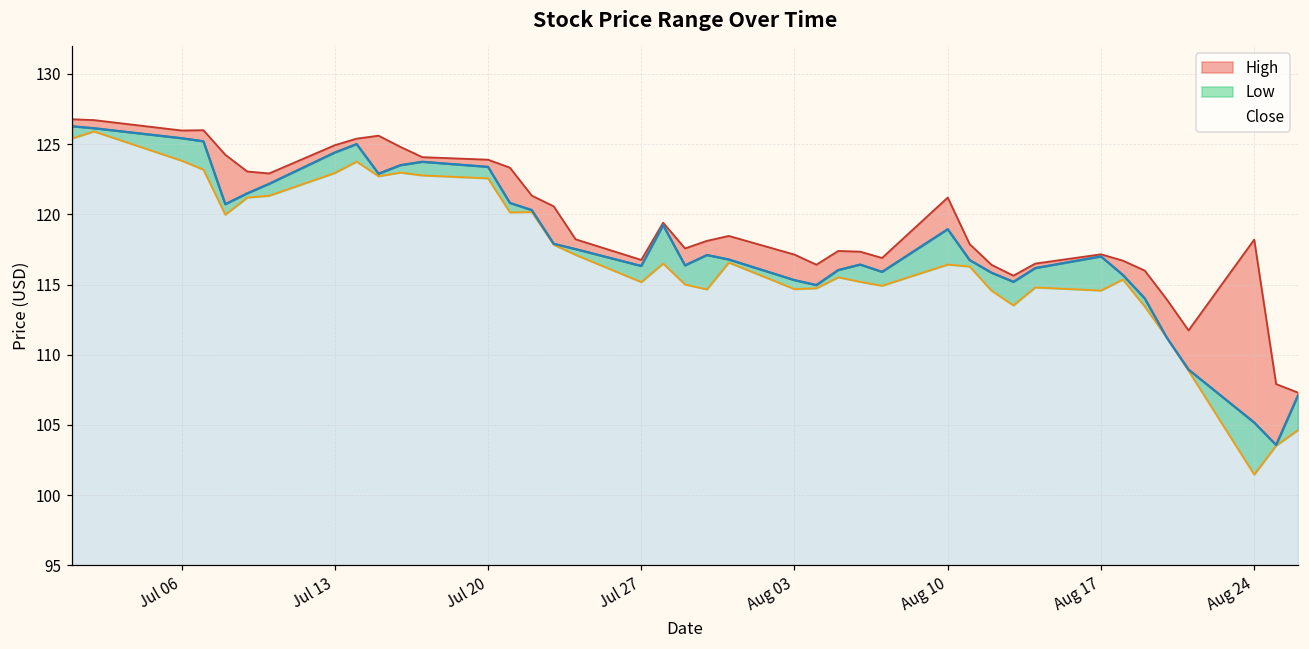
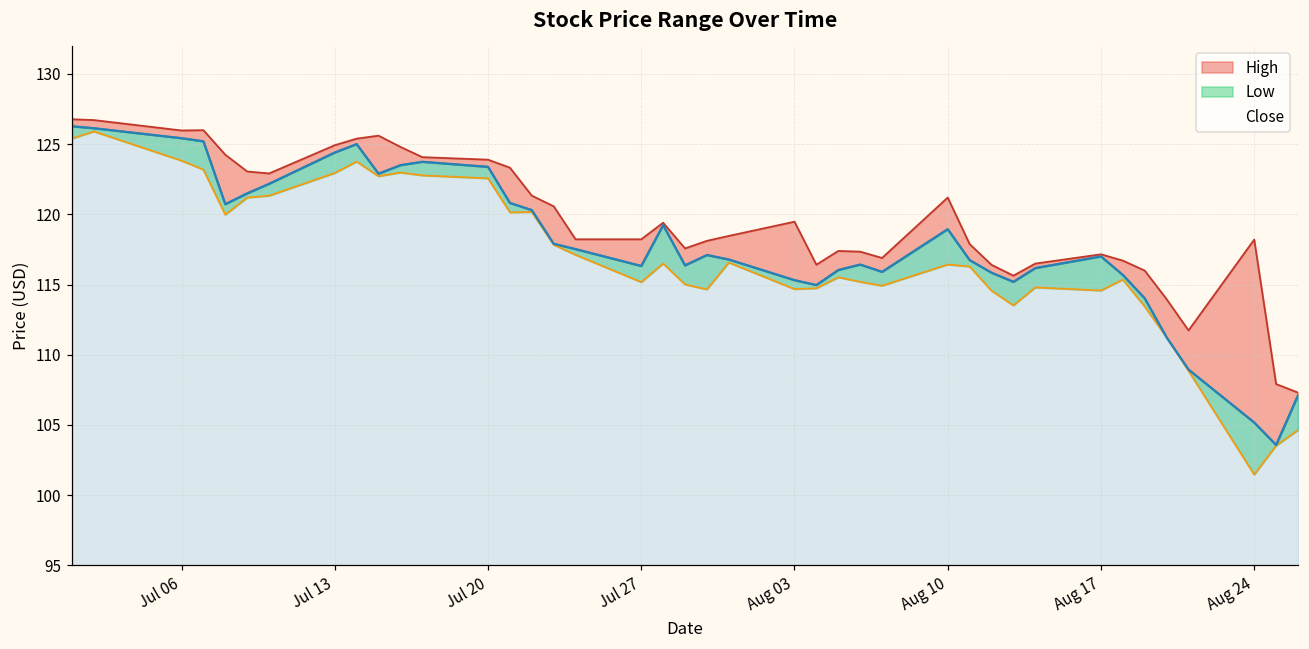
  {
    "High": {
      "Jul 06": 126.0,
      "Jul 13": 124.9,
      "Jul 20": 123.9,
-     "Jul 27": 116.8,
-     "Aug 03": 117.1,
+     "Jul 27": 118.2,
+     "Aug 03": 119.5,
      "Aug 10": 121.2,
      "Aug 24": 118.2
    }
  }
